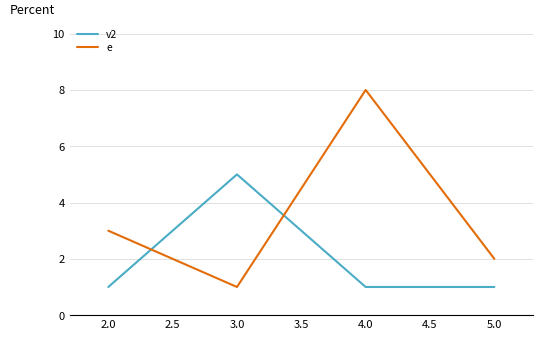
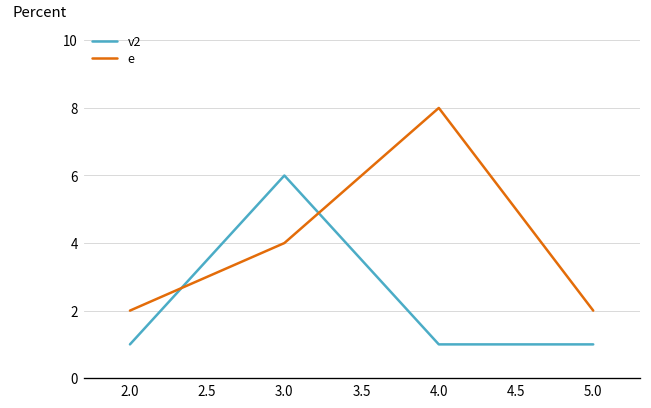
  {
    "v2": {
      "2.0": 1,
-     "3.0": 5,
+     "3.0": 6,
      "4.0": 1,
      "5.0": 1
    },
    "e": {
-     "2.0": 3,
-     "3.0": 1,
+     "2.0": 2,
+     "3.0": 4,
      "4.0": 8,
      "5.0": 2
    }
  }
